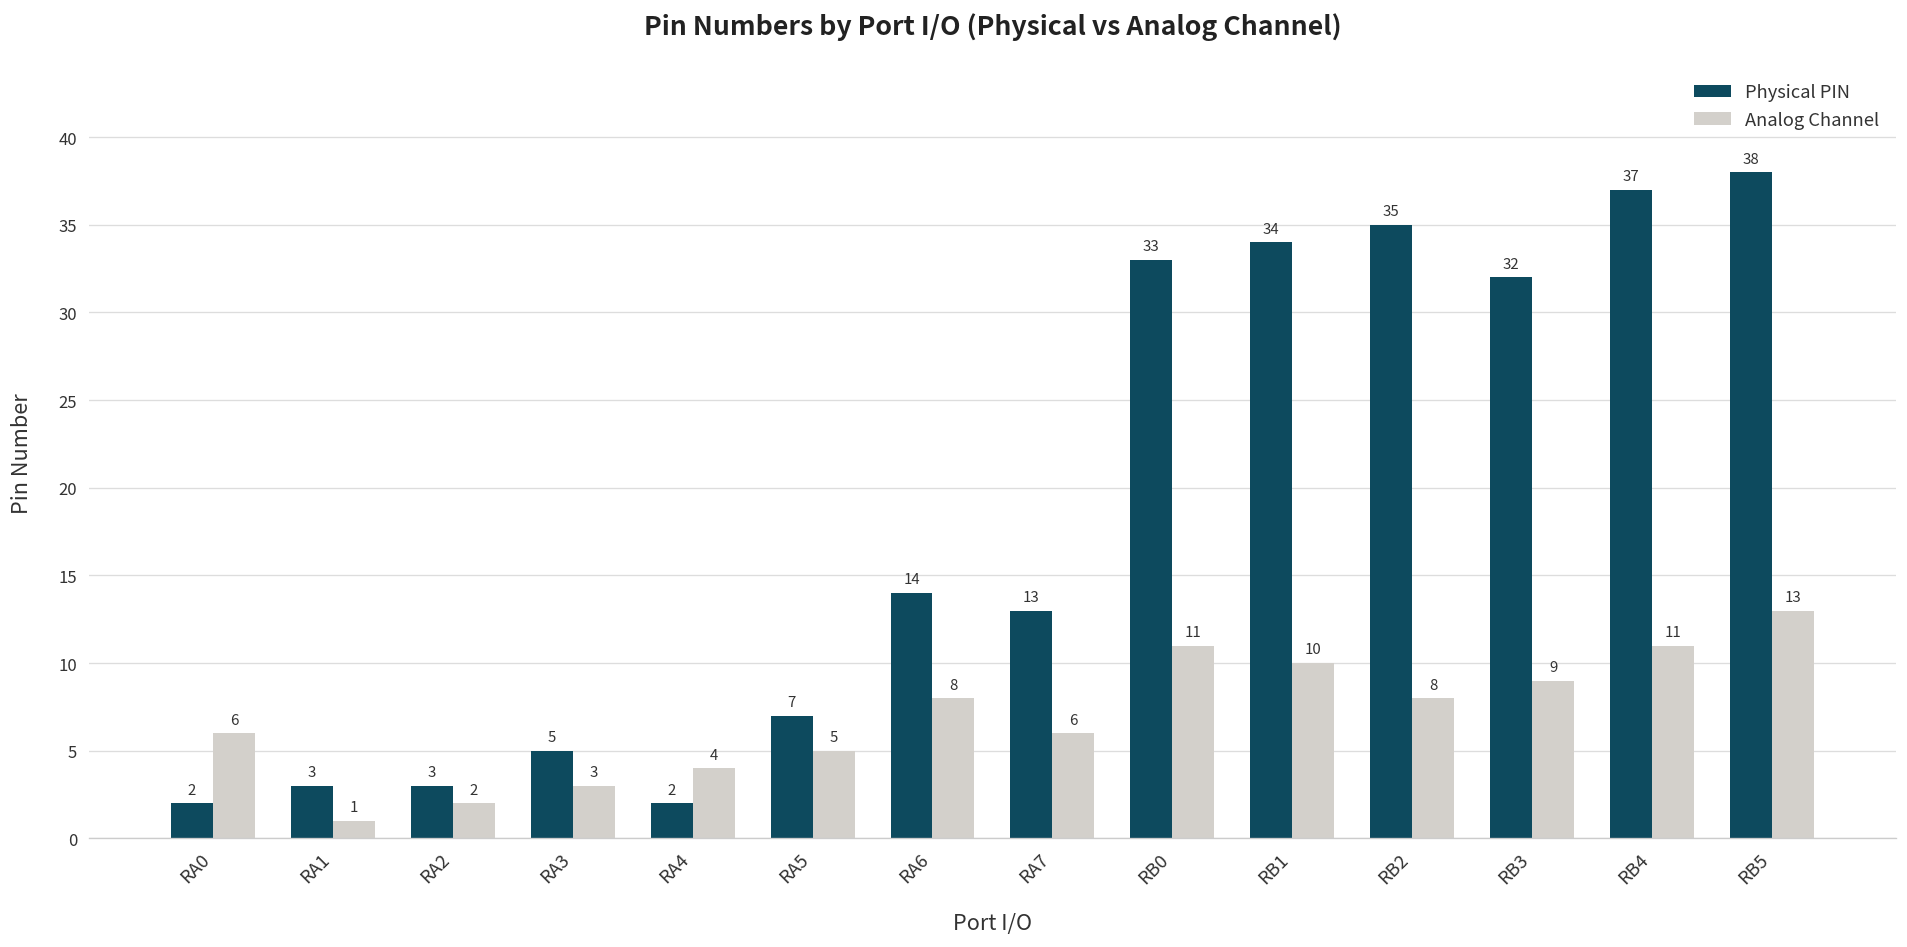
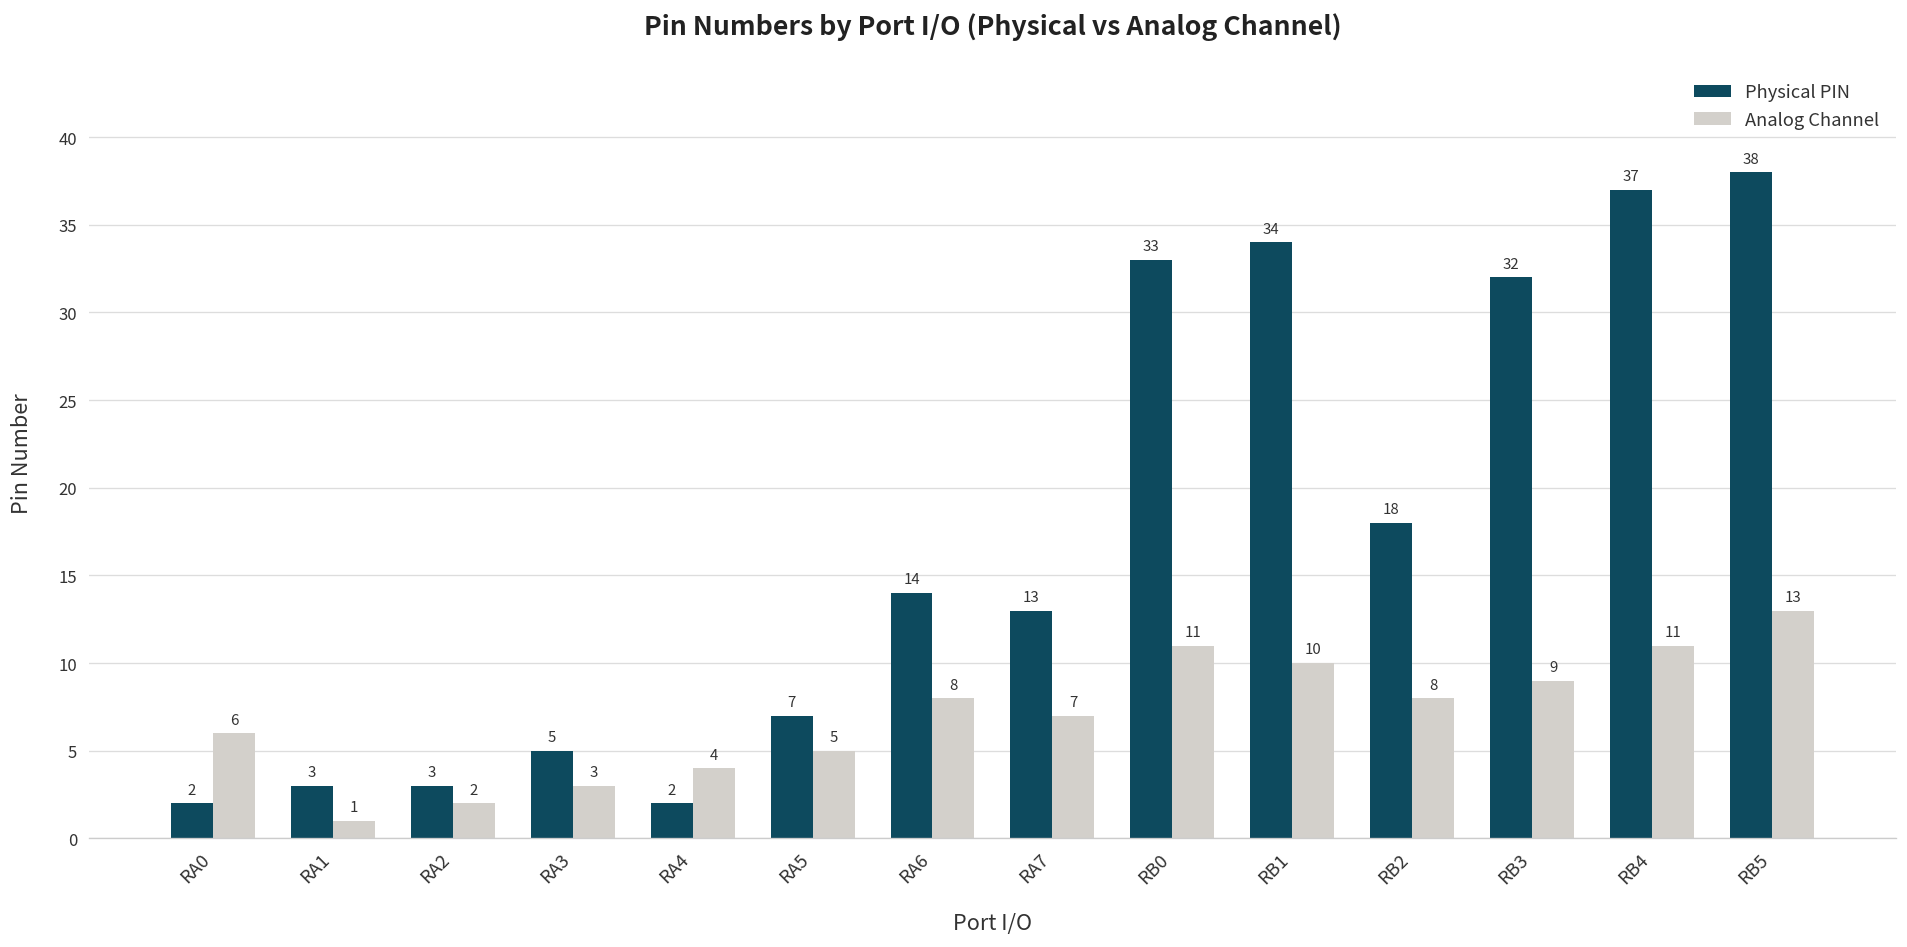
  {
    "Physical PIN": {
      "RA0": 2,
      "RA1": 3,
      "RA2": 3,
      "RA3": 5,
      "RA4": 2,
      "RA5": 7,
      "RA6": 14,
      "RA7": 13,
      "RB0": 33,
      "RB1": 34,
-     "RB2": 35,
+     "RB2": 18,
      "RB3": 32,
      "RB4": 37,
      "RB5": 38
    },
    "Analog Channel": {
      "RA0": 6,
      "RA1": 1,
      "RA2": 2,
      "RA3": 3,
      "RA4": 4,
      "RA5": 5,
      "RA6": 8,
-     "RA7": 6,
+     "RA7": 7,
      "RB0": 11,
      "RB1": 10,
      "RB2": 8,
      "RB3": 9,
      "RB4": 11,
      "RB5": 13
    }
  }
